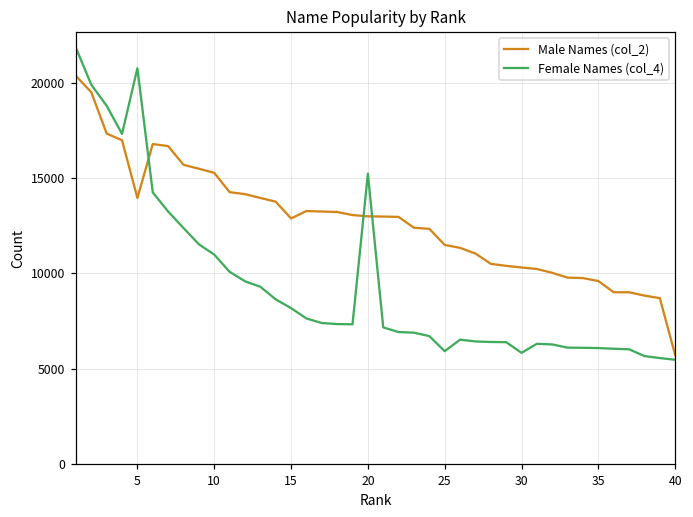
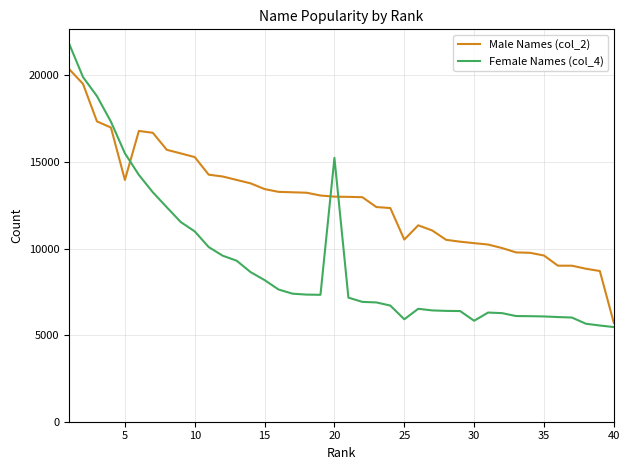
  {
    "Male Names (col_2)": {
      "5": 14000,
      "10": 15300,
-     "15": 12900,
+     "15": 13400,
      "20": 13000,
-     "25": 11500,
+     "25": 10500,
      "30": 10300,
      "35": 9600,
      "40": 5700
    },
    "Female Names (col_4)": {
-     "5": 20800,
+     "5": 15500,
      "10": 11000,
      "15": 8200,
      "20": 15200,
      "25": 5900,
      "30": 5800,
      "35": 6100,
      "40": 5500
    }
  }
